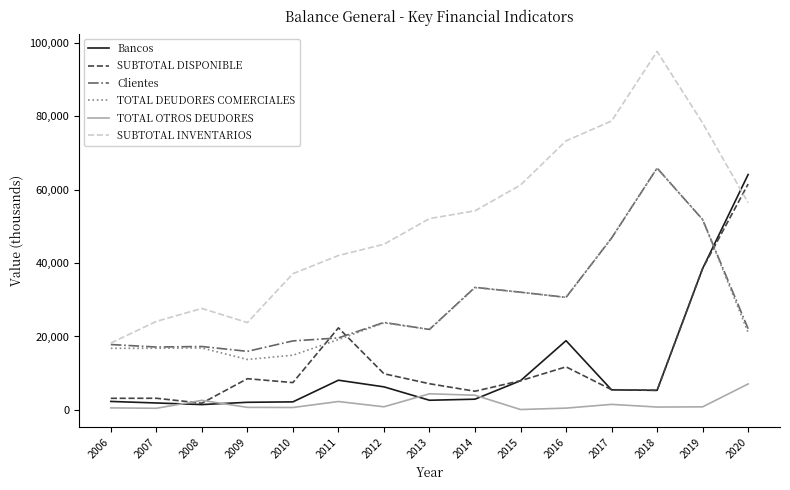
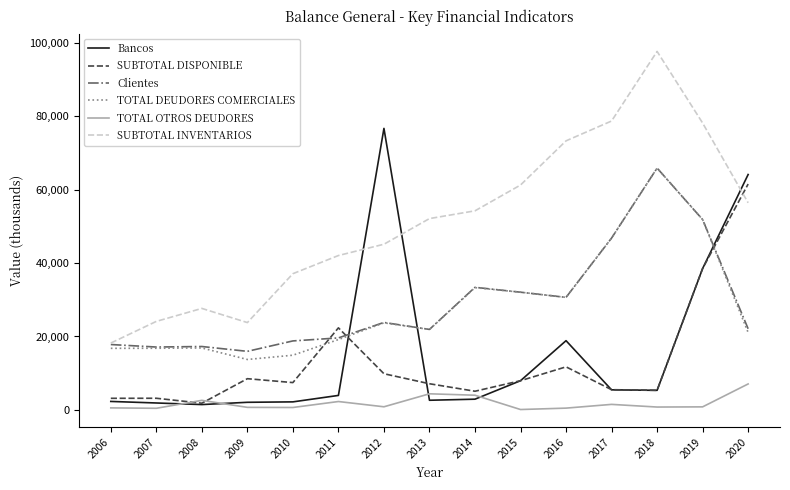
  {
    "Bancos": {
      "2006": "2,000",
      "2007": "2,000",
      "2009": "2,000",
      "2010": "2,000",
-     "2011": "8,000",
-     "2012": "6,000",
+     "2011": "4,000",
+     "2012": "77,000",
      "2013": "3,000",
      "2014": "3,000",
      "2016": "19,000",
      "2020": "64,000"
    }
  }
